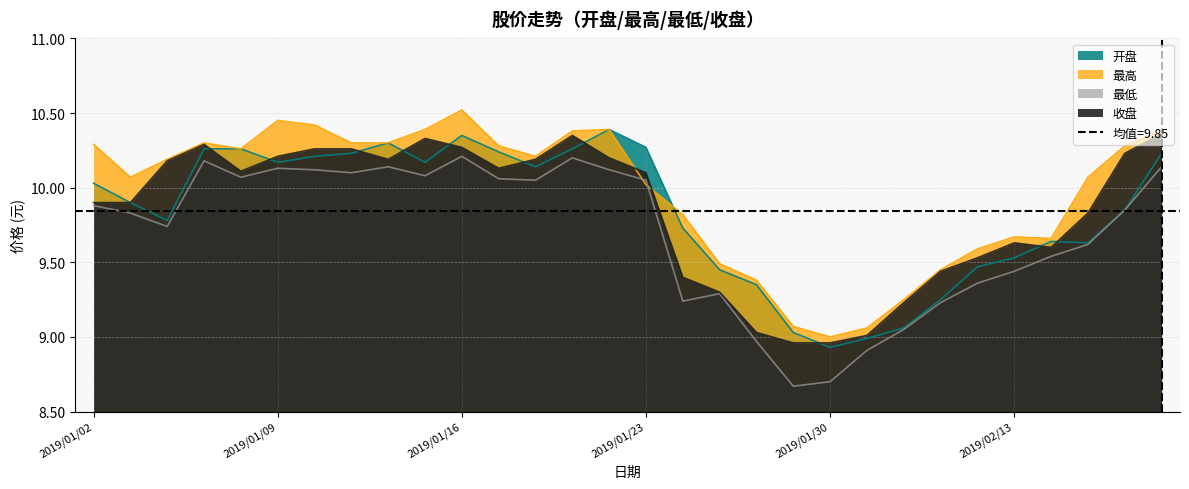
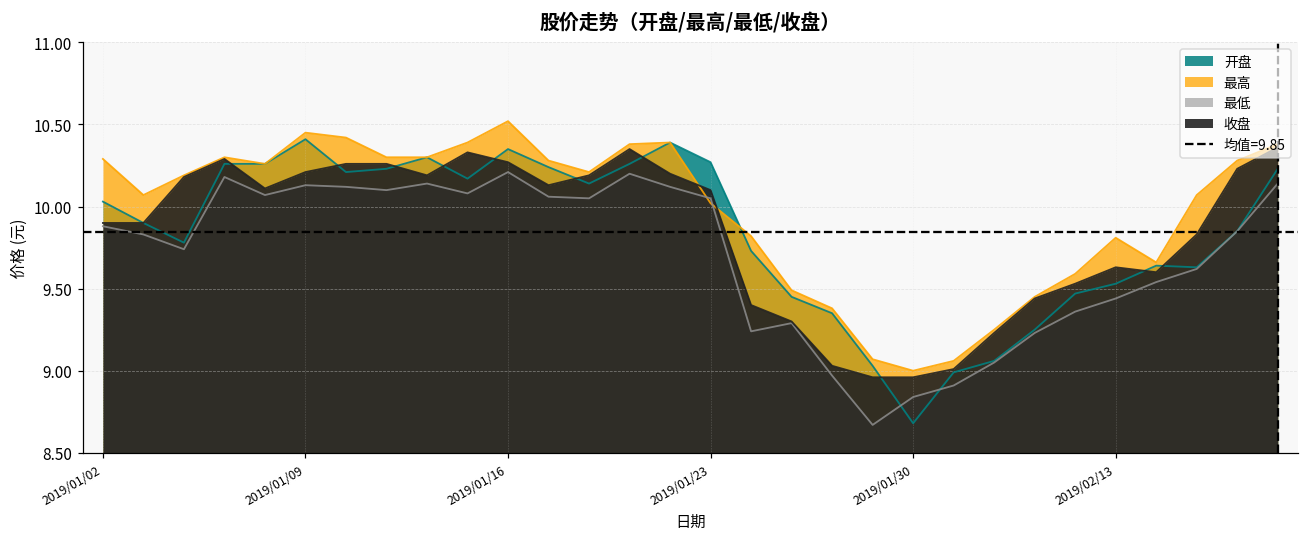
  {
    "开盘": {
      "2019/01/02": 10.03,
-     "2019/01/09": 10.17,
+     "2019/01/09": 10.41,
      "2019/01/16": 10.35,
      "2019/01/23": 10.27,
-     "2019/01/30": 8.93,
+     "2019/01/30": 8.68,
      "2019/02/13": 9.53
    },
    "最高": {
      "2019/01/02": 10.29,
      "2019/01/09": 10.45,
      "2019/01/16": 10.52,
      "2019/01/23": 10.02,
      "2019/01/30": 9.00,
-     "2019/02/13": 9.67
+     "2019/02/13": 9.81
    },
    "最低": {
      "2019/01/02": 9.88,
      "2019/01/09": 10.13,
      "2019/01/16": 10.21,
      "2019/01/23": 10.05,
-     "2019/01/30": 8.70,
+     "2019/01/30": 8.84,
      "2019/02/13": 9.44
    },
    "收盘": {
      "2019/01/02": 9.90,
      "2019/01/09": 10.21,
      "2019/01/16": 10.27,
      "2019/01/23": 10.10,
      "2019/01/30": 8.96,
      "2019/02/13": 9.63
    }
  }
